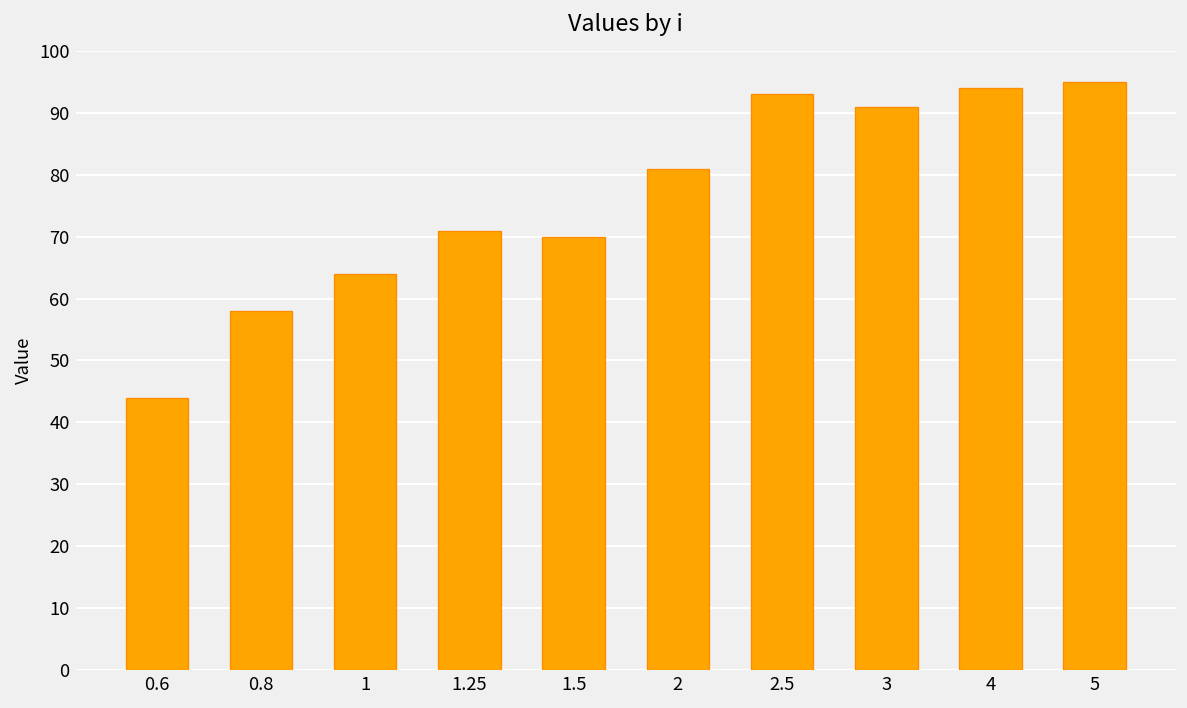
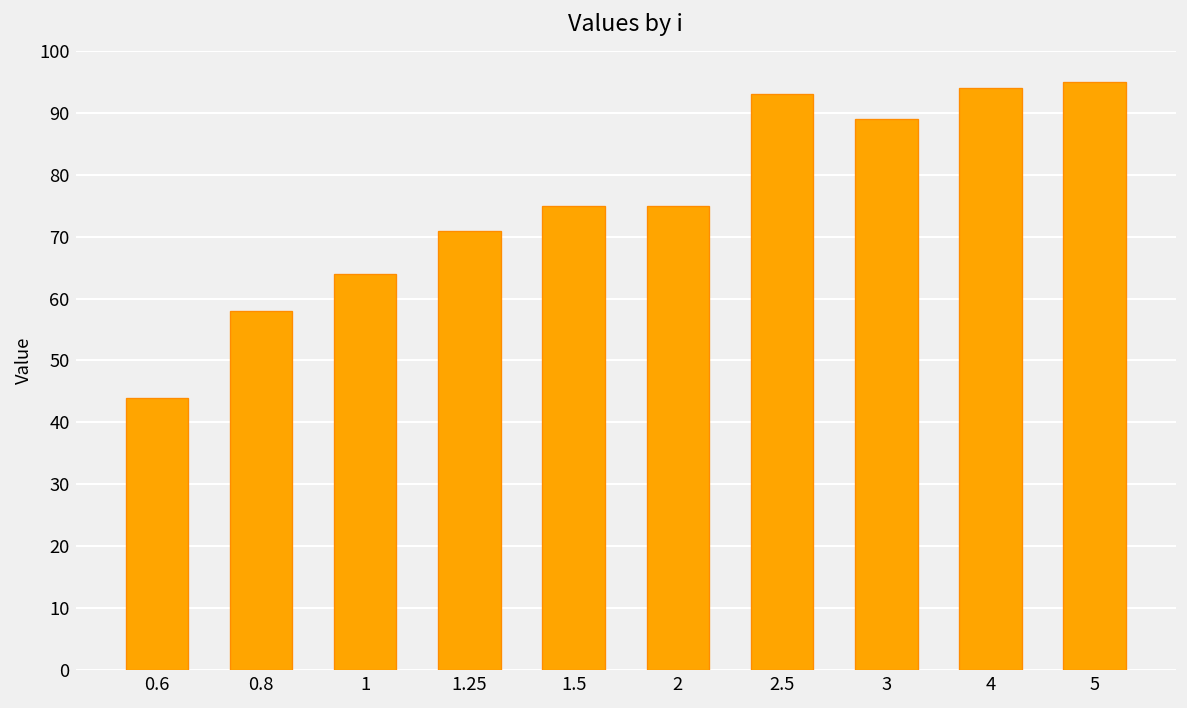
  {
    "0.6": 44,
    "0.8": 58,
    "1": 64,
    "1.25": 71,
-   "1.5": 70,
-   "2": 81,
+   "1.5": 75,
+   "2": 75,
    "2.5": 93,
-   "3": 91,
+   "3": 89,
    "4": 94,
    "5": 95
  }
